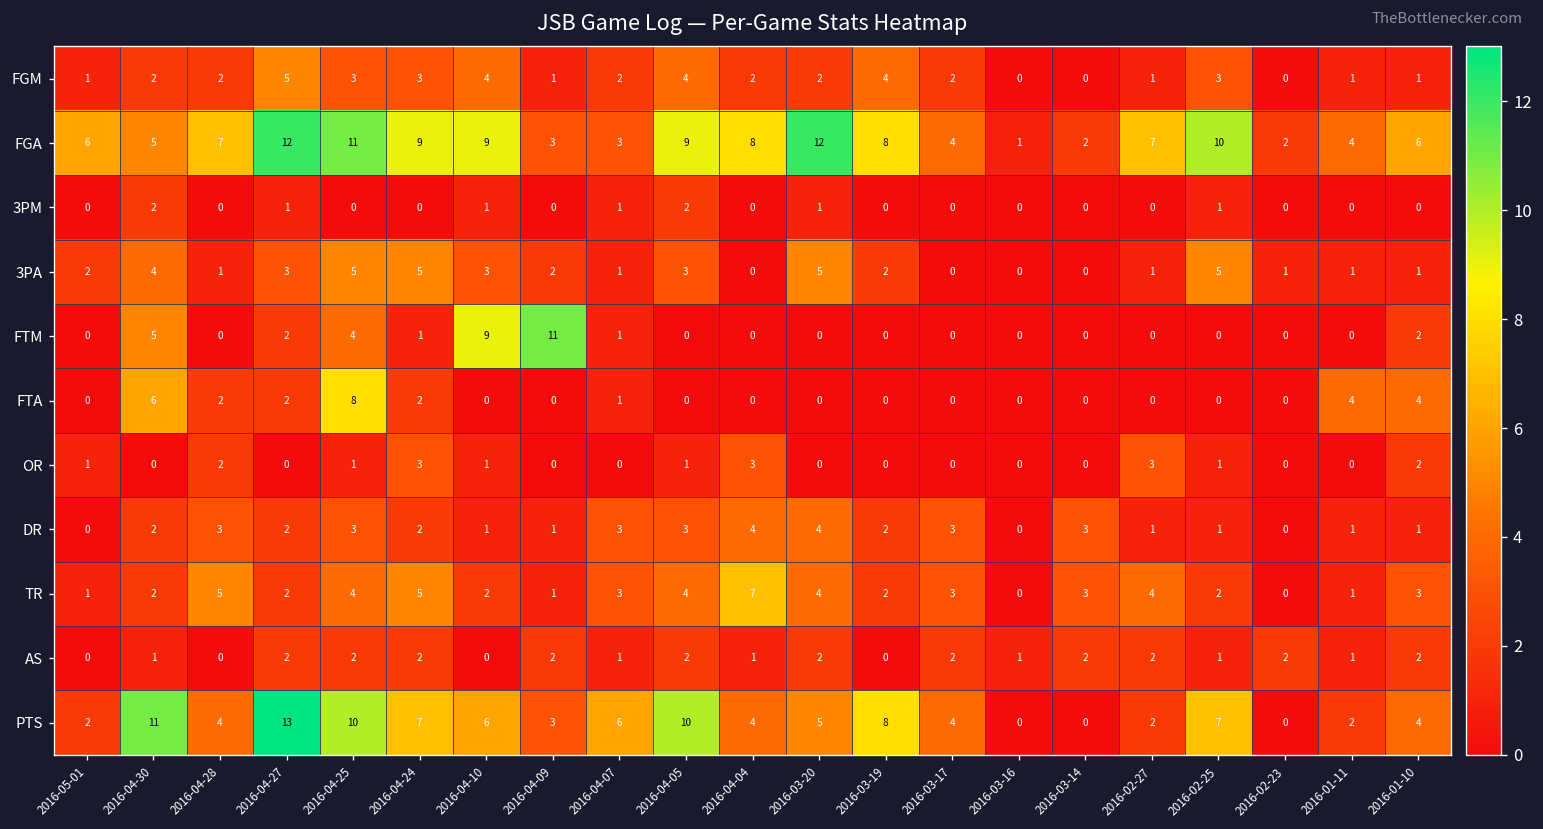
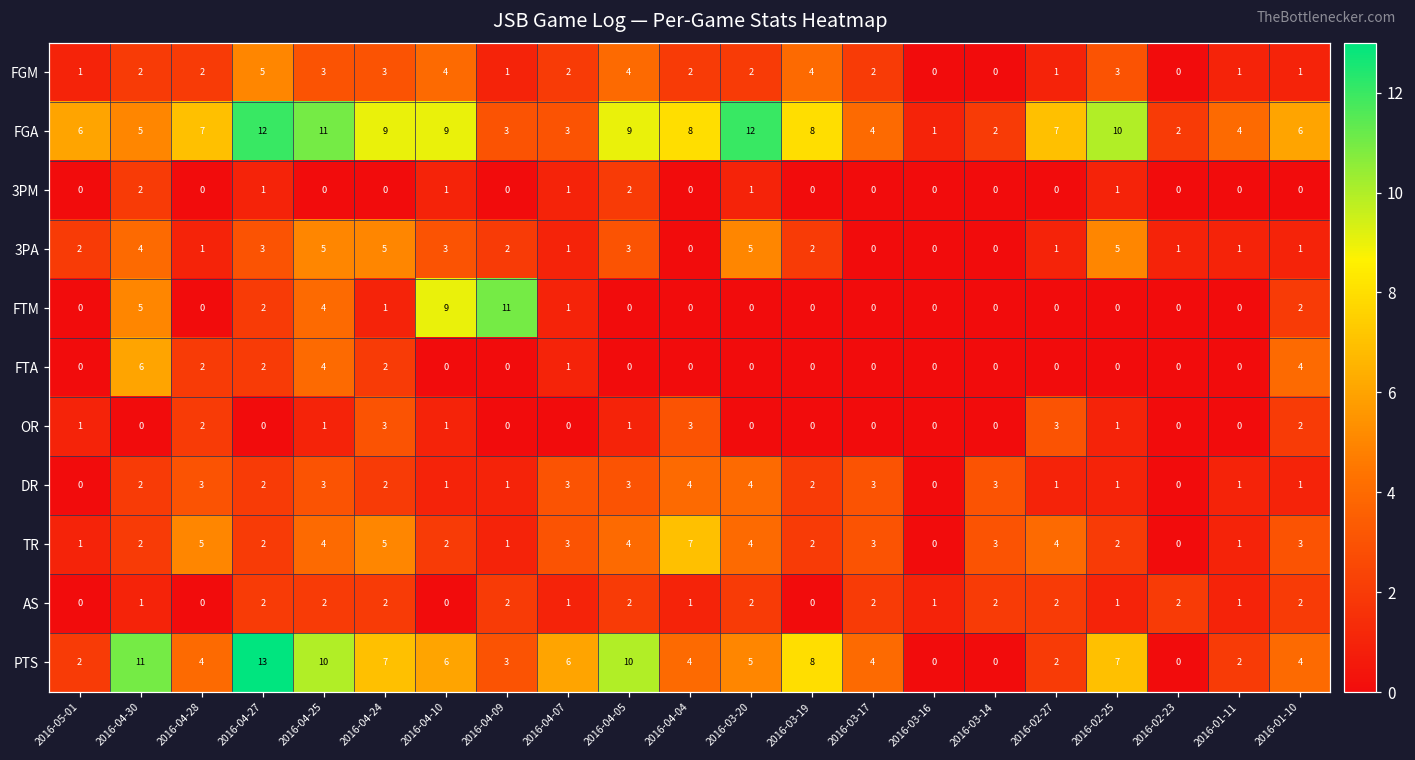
  {
    "FTA": {
      "2016-05-01": 0,
      "2016-04-30": 6,
      "2016-04-28": 2,
      "2016-04-27": 2,
-     "2016-04-25": 8,
+     "2016-04-25": 4,
      "2016-04-24": 2,
      "2016-04-10": 0,
      "2016-04-09": 0,
      "2016-04-07": 1,
      "2016-04-05": 0,
      "2016-04-04": 0,
      "2016-03-20": 0,
      "2016-03-19": 0,
      "2016-03-17": 0,
      "2016-03-16": 0,
      "2016-03-14": 0,
      "2016-02-27": 0,
      "2016-02-25": 0,
      "2016-02-23": 0,
-     "2016-01-11": 4,
+     "2016-01-11": 0,
      "2016-01-10": 4
    }
  }
